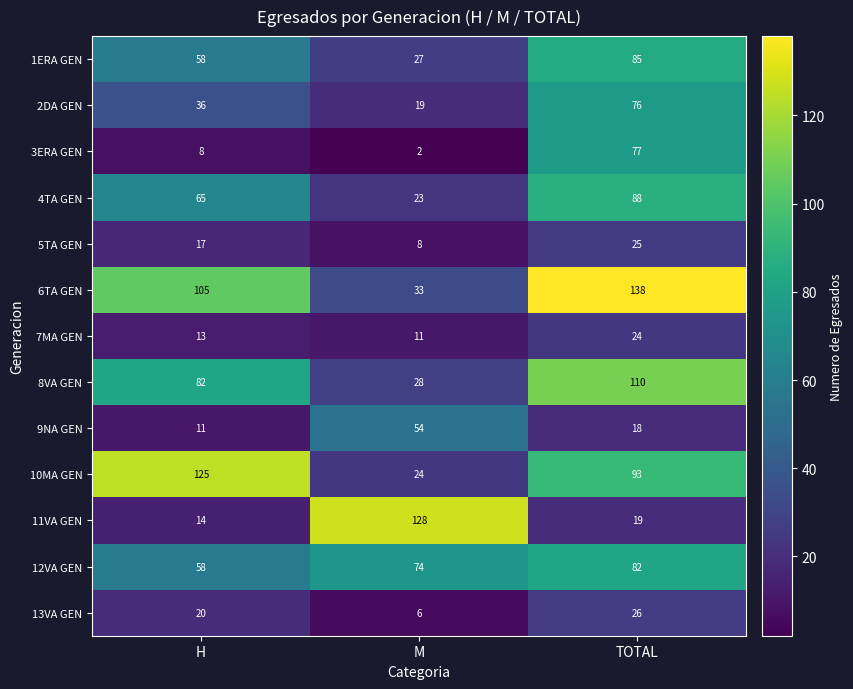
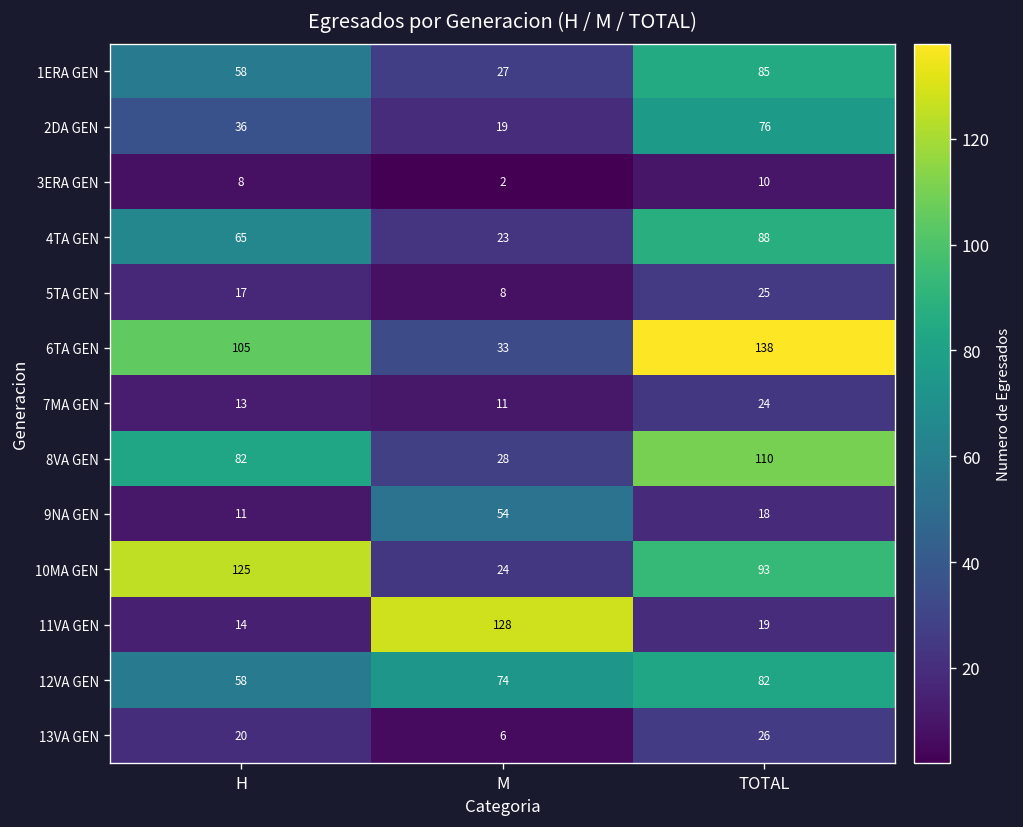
  {
    "1ERA GEN": {
      "H": 58,
      "M": 27,
      "TOTAL": 85
    },
    "2DA GEN": {
      "H": 36,
      "M": 19,
      "TOTAL": 76
    },
    "3ERA GEN": {
      "H": 8,
      "M": 2,
-     "TOTAL": 77
+     "TOTAL": 10
    },
    "4TA GEN": {
      "H": 65,
      "M": 23,
      "TOTAL": 88
    },
    "5TA GEN": {
      "H": 17,
      "M": 8,
      "TOTAL": 25
    },
    "6TA GEN": {
      "H": 105,
      "M": 33,
      "TOTAL": 138
    },
    "7MA GEN": {
      "H": 13,
      "M": 11,
      "TOTAL": 24
    },
    "8VA GEN": {
      "H": 82,
      "M": 28,
      "TOTAL": 110
    },
    "9NA GEN": {
      "H": 11,
      "M": 54,
      "TOTAL": 18
    },
    "10MA GEN": {
      "H": 125,
      "M": 24,
      "TOTAL": 93
    },
    "11VA GEN": {
      "H": 14,
      "M": 128,
      "TOTAL": 19
    },
    "12VA GEN": {
      "H": 58,
      "M": 74,
      "TOTAL": 82
    },
    "13VA GEN": {
      "H": 20,
      "M": 6,
      "TOTAL": 26
    }
  }
